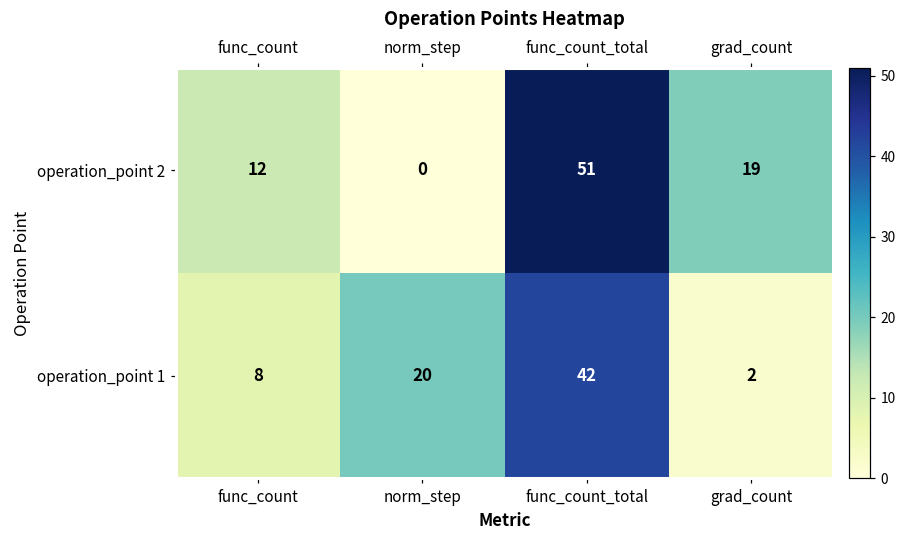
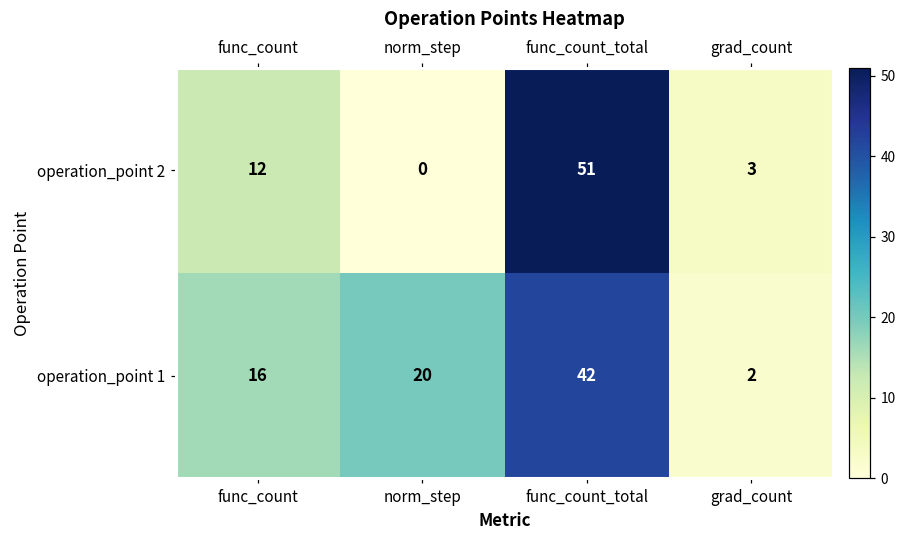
  {
    "operation_point 2": {
      "func_count": 12,
      "norm_step": 0,
      "func_count_total": 51,
-     "grad_count": 19
+     "grad_count": 3
    },
    "operation_point 1": {
-     "func_count": 8,
+     "func_count": 16,
      "norm_step": 20,
      "func_count_total": 42,
      "grad_count": 2
    }
  }
